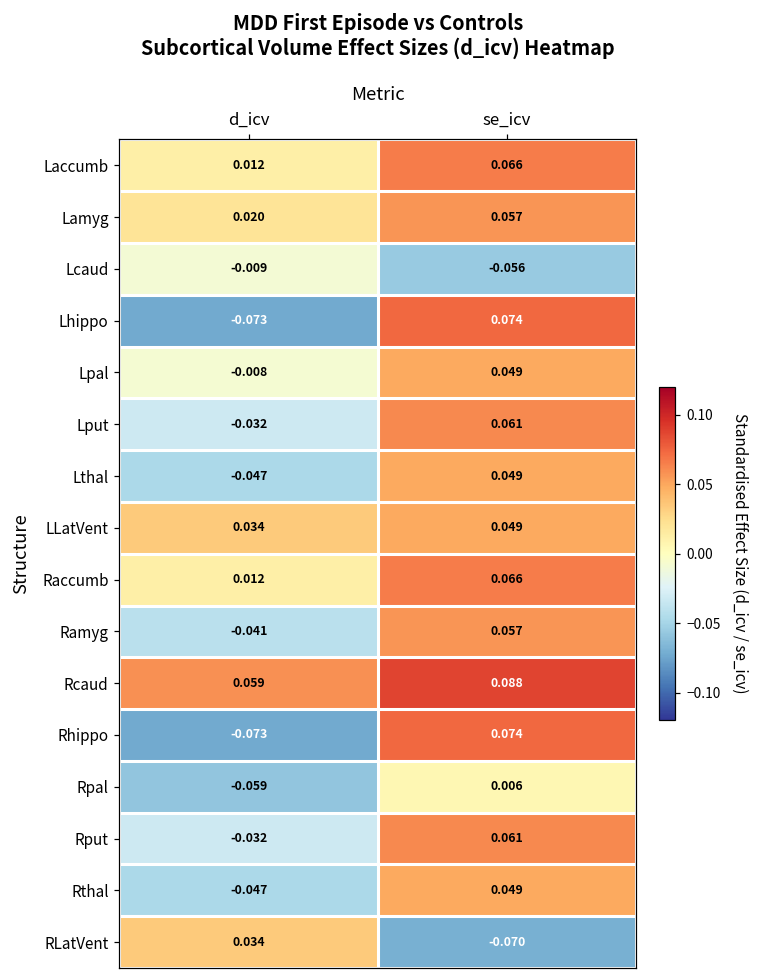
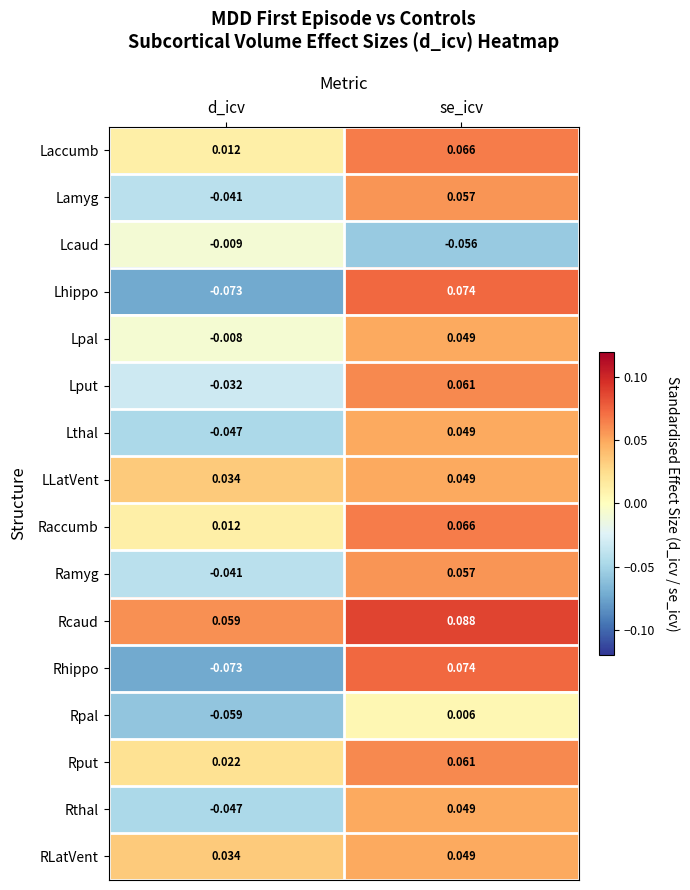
  {
    "Laccumb": {
      "d_icv": 0.012,
      "se_icv": 0.066
    },
    "Lamyg": {
-     "d_icv": 0.020,
+     "d_icv": -0.041,
      "se_icv": 0.057
    },
    "Lcaud": {
      "d_icv": -0.009,
      "se_icv": -0.056
    },
    "Lhippo": {
      "d_icv": -0.073,
      "se_icv": 0.074
    },
    "Lpal": {
      "d_icv": -0.008,
      "se_icv": 0.049
    },
    "Lput": {
      "d_icv": -0.032,
      "se_icv": 0.061
    },
    "Lthal": {
      "d_icv": -0.047,
      "se_icv": 0.049
    },
    "LLatVent": {
      "d_icv": 0.034,
      "se_icv": 0.049
    },
    "Raccumb": {
      "d_icv": 0.012,
      "se_icv": 0.066
    },
    "Ramyg": {
      "d_icv": -0.041,
      "se_icv": 0.057
    },
    "Rcaud": {
      "d_icv": 0.059,
      "se_icv": 0.088
    },
    "Rhippo": {
      "d_icv": -0.073,
      "se_icv": 0.074
    },
    "Rpal": {
      "d_icv": -0.059,
      "se_icv": 0.006
    },
    "Rput": {
-     "d_icv": -0.032,
+     "d_icv": 0.022,
      "se_icv": 0.061
    },
    "Rthal": {
      "d_icv": -0.047,
      "se_icv": 0.049
    },
    "RLatVent": {
      "d_icv": 0.034,
-     "se_icv": -0.070
+     "se_icv": 0.049
    }
  }
